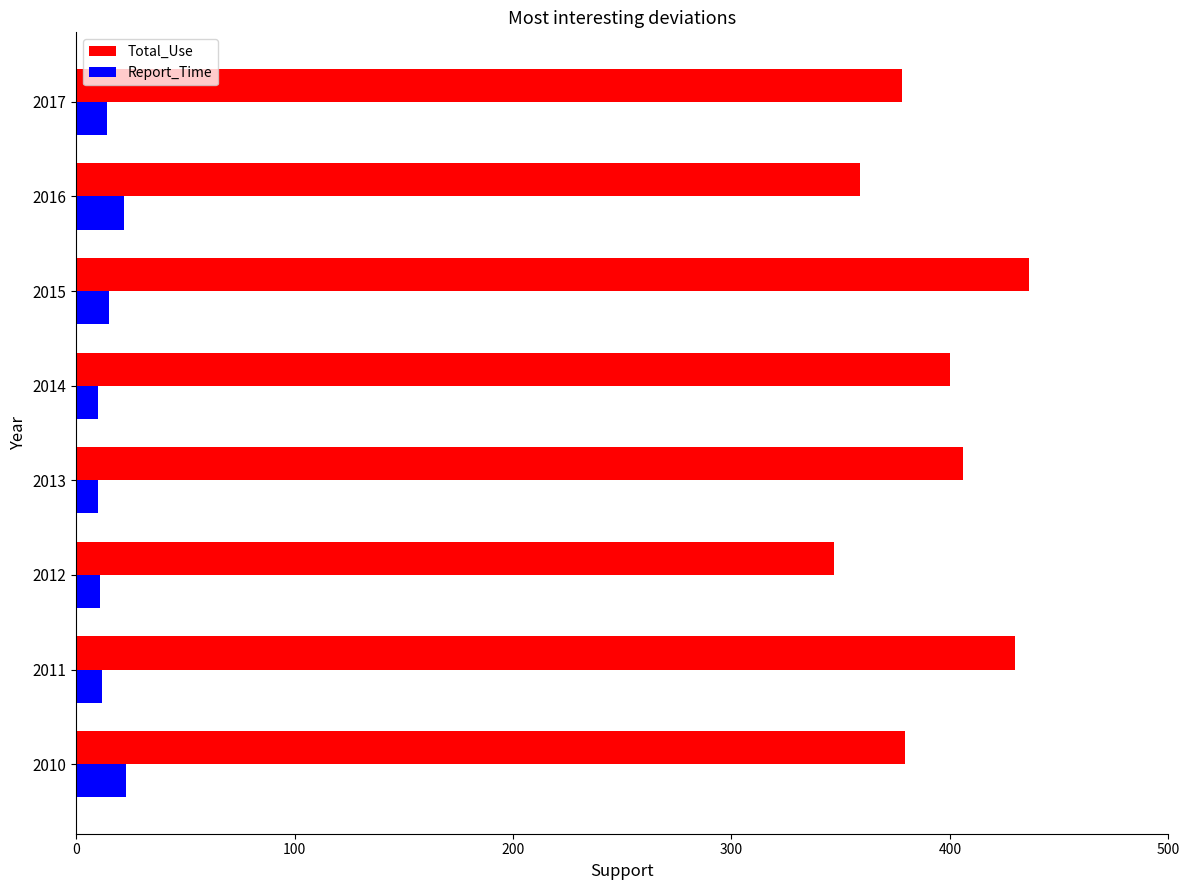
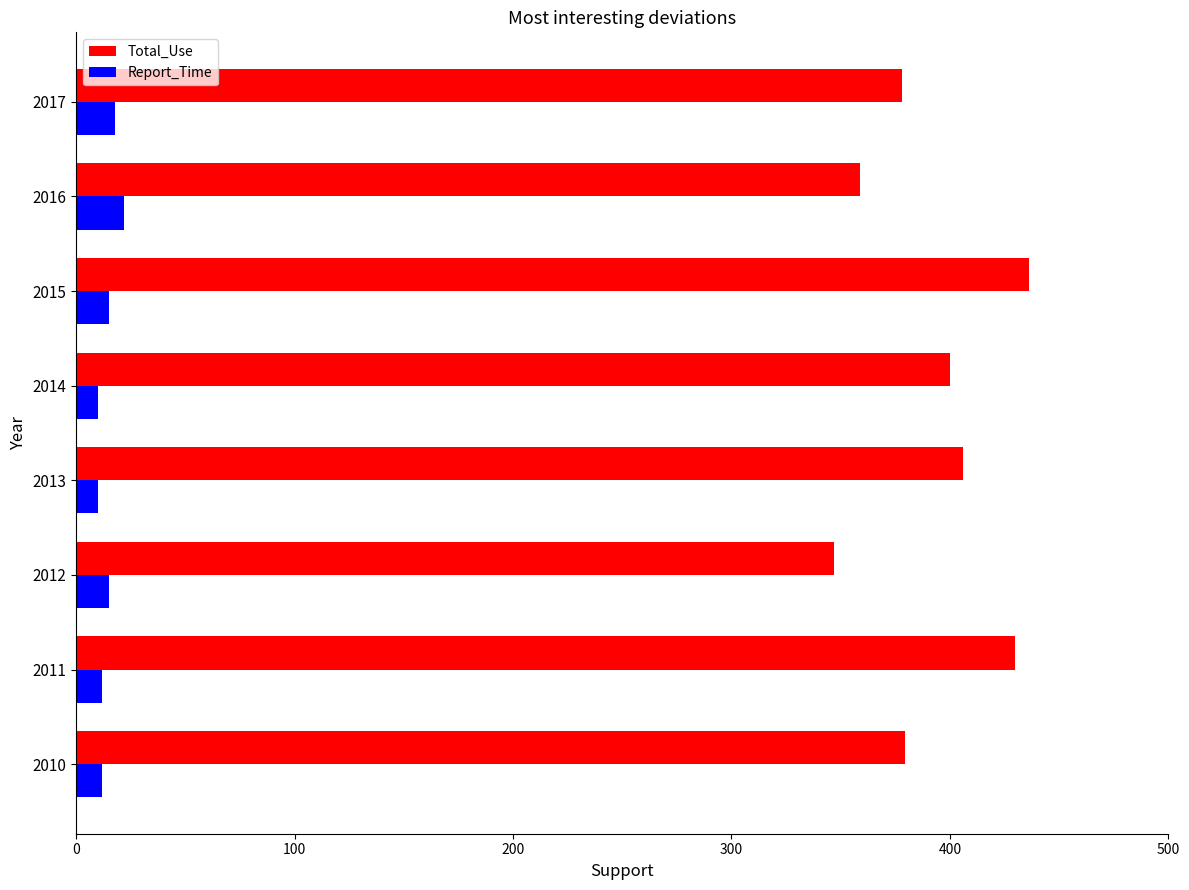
  {
    "Total_Use": {
      "2017": 378,
      "2016": 359,
      "2015": 436,
      "2014": 400,
      "2013": 406,
      "2012": 347,
      "2011": 430,
      "2010": 379
    },
    "Report_Time": {
-     "2017": 14,
+     "2017": 18,
      "2016": 22,
      "2015": 15,
      "2014": 10,
      "2013": 10,
-     "2012": 11,
+     "2012": 15,
      "2011": 12,
-     "2010": 23
+     "2010": 12
    }
  }
